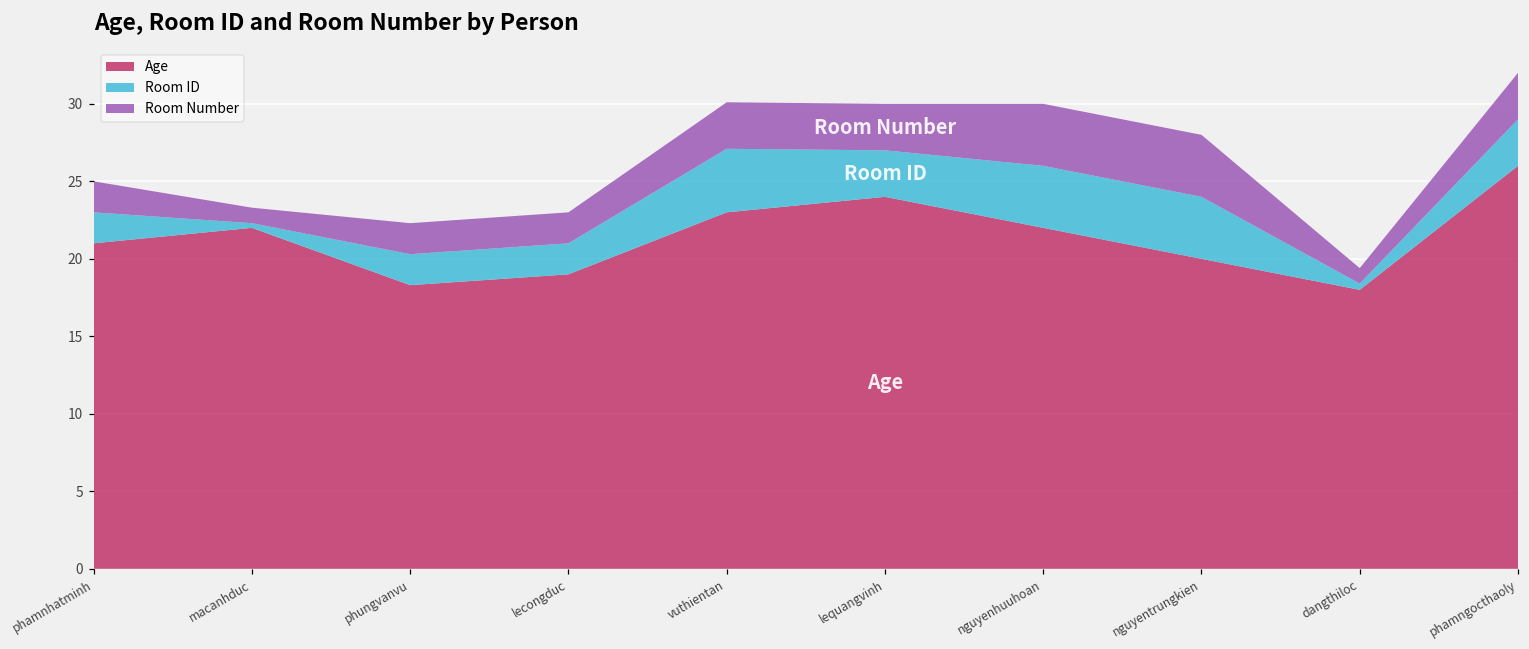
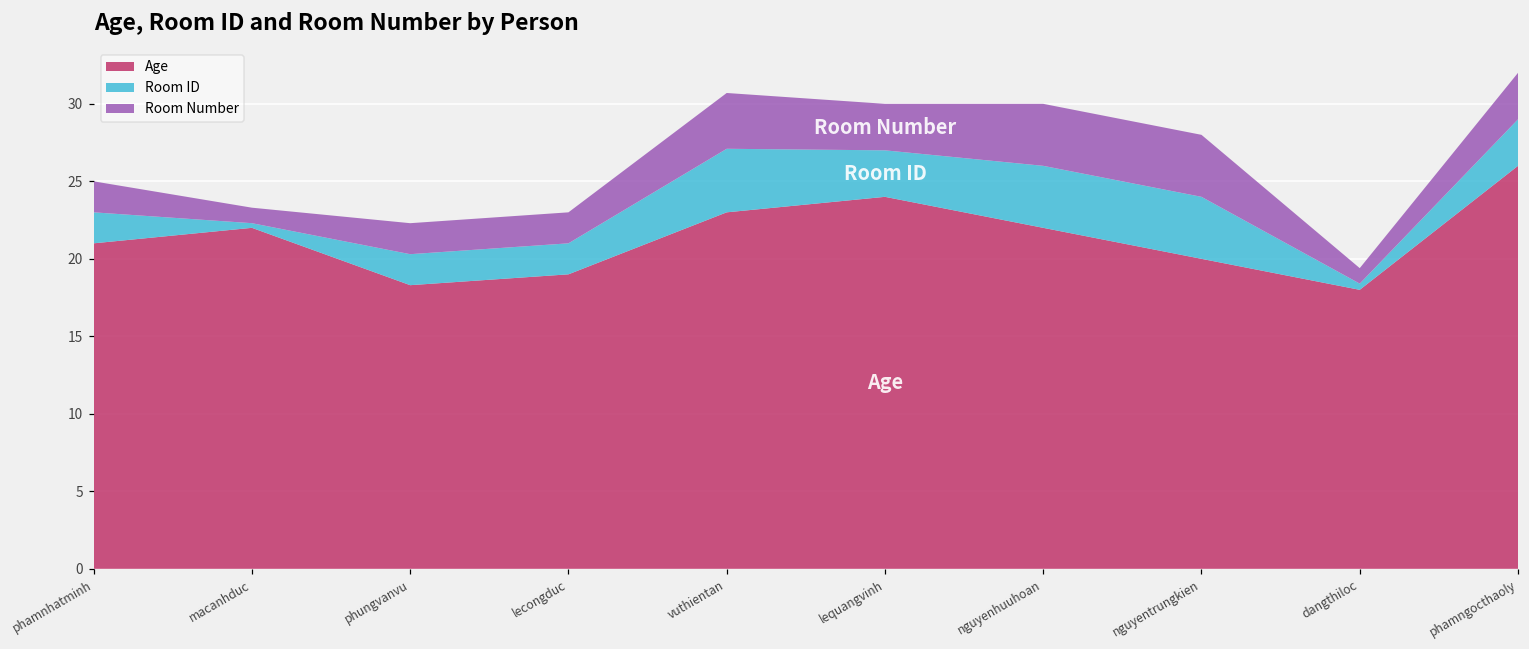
  {
    "Age": {
      "phamnhatminh": 21.0,
      "macanhduc": 22.0,
      "phungvanvu": 18.3,
      "lecongduc": 19.0,
      "vuthientan": 23.0,
      "lequangvinh": 24.0,
      "nguyenhuuhoan": 22.0,
      "nguyentrungkien": 20.0,
      "dangthiloc": 18.0,
      "phamngocthaoly": 26.0
    },
    "Room ID": {
      "phamnhatminh": 2.0,
      "macanhduc": 0.3,
      "phungvanvu": 2.0,
      "lecongduc": 2.0,
      "vuthientan": 4.1,
      "lequangvinh": 3.0,
      "nguyenhuuhoan": 4.0,
      "nguyentrungkien": 4.0,
      "dangthiloc": 0.4,
      "phamngocthaoly": 3.0
    },
    "Room Number": {
      "phamnhatminh": 2.0,
      "macanhduc": 1.0,
      "phungvanvu": 2.0,
      "lecongduc": 2.0,
-     "vuthientan": 3.0,
+     "vuthientan": 3.6,
      "lequangvinh": 3.0,
      "nguyenhuuhoan": 4.0,
      "nguyentrungkien": 4.0,
      "dangthiloc": 1.0,
      "phamngocthaoly": 3.0
    }
  }
